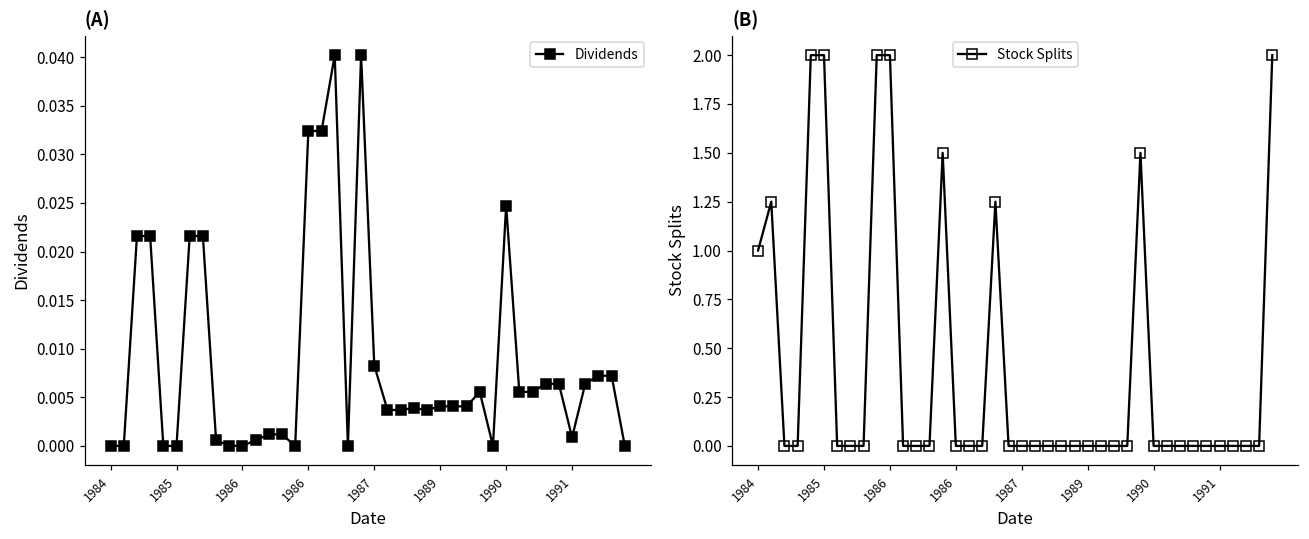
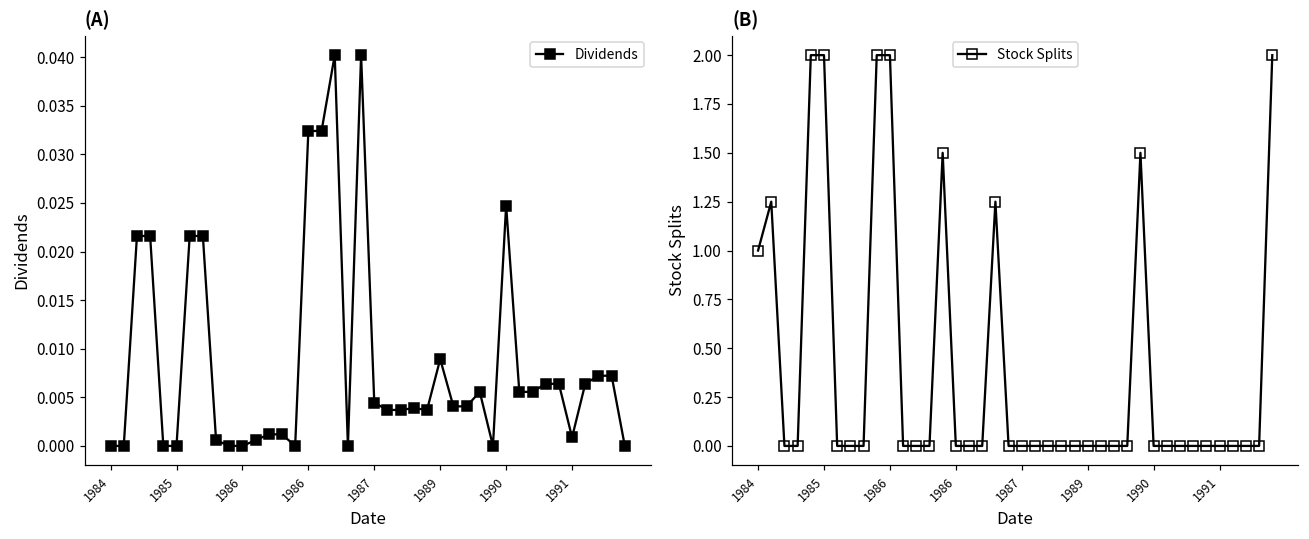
  {
    "(A)": {
      "1984": 0.000,
      "1985": 0.000,
-     "1987": 0.008,
-     "1989": 0.004,
+     "1987": 0.004,
+     "1989": 0.009,
      "1990": 0.025,
      "1991": 0.001
    },
    "(B)": {
      "1984": 1.00,
      "1985": 2.00,
      "1987": 0.00,
      "1989": 0.00,
      "1990": 0.00,
      "1991": 0.00
    }
  }
